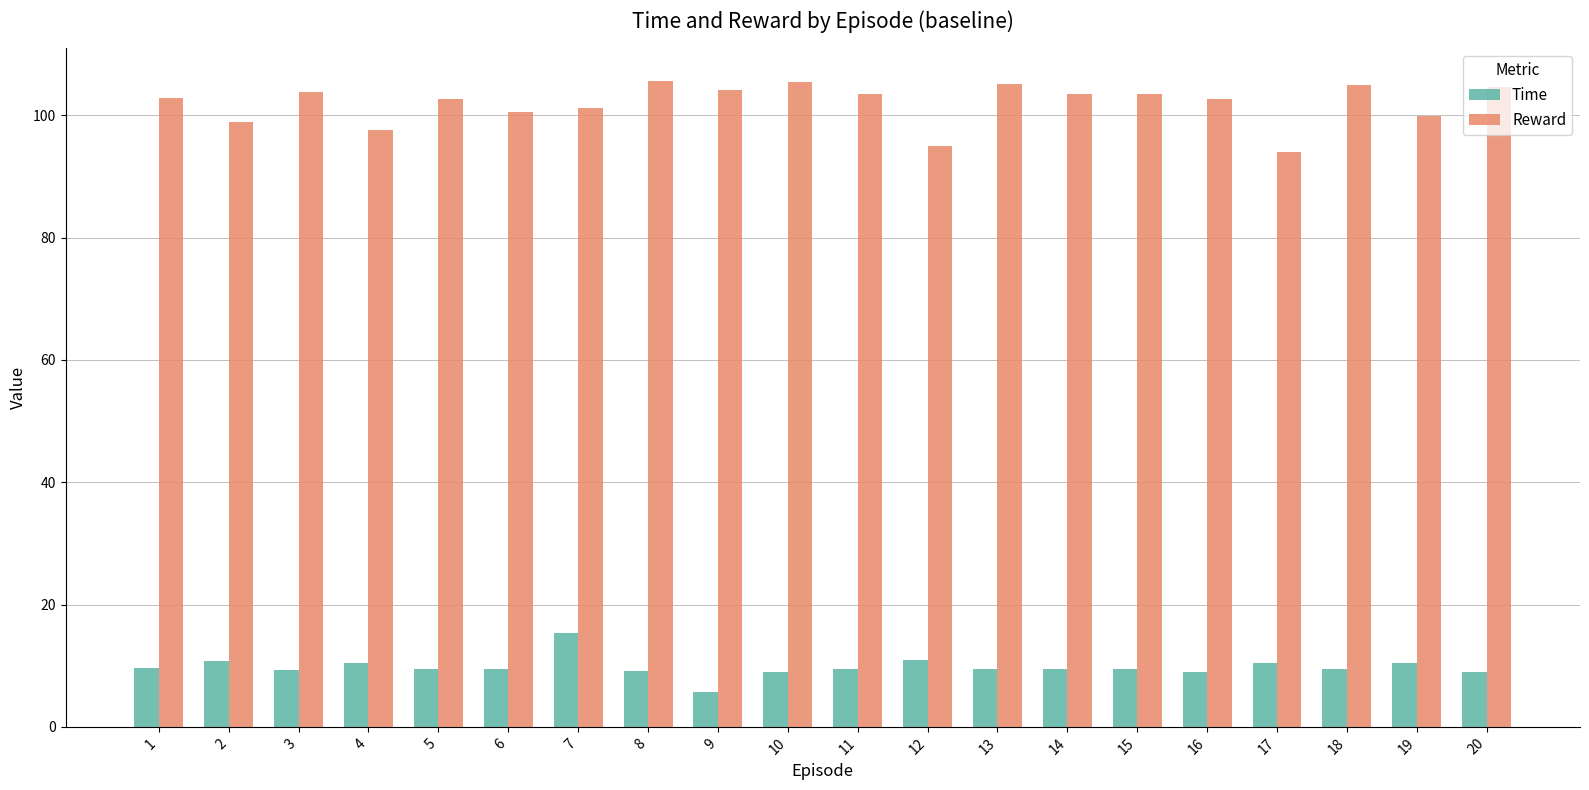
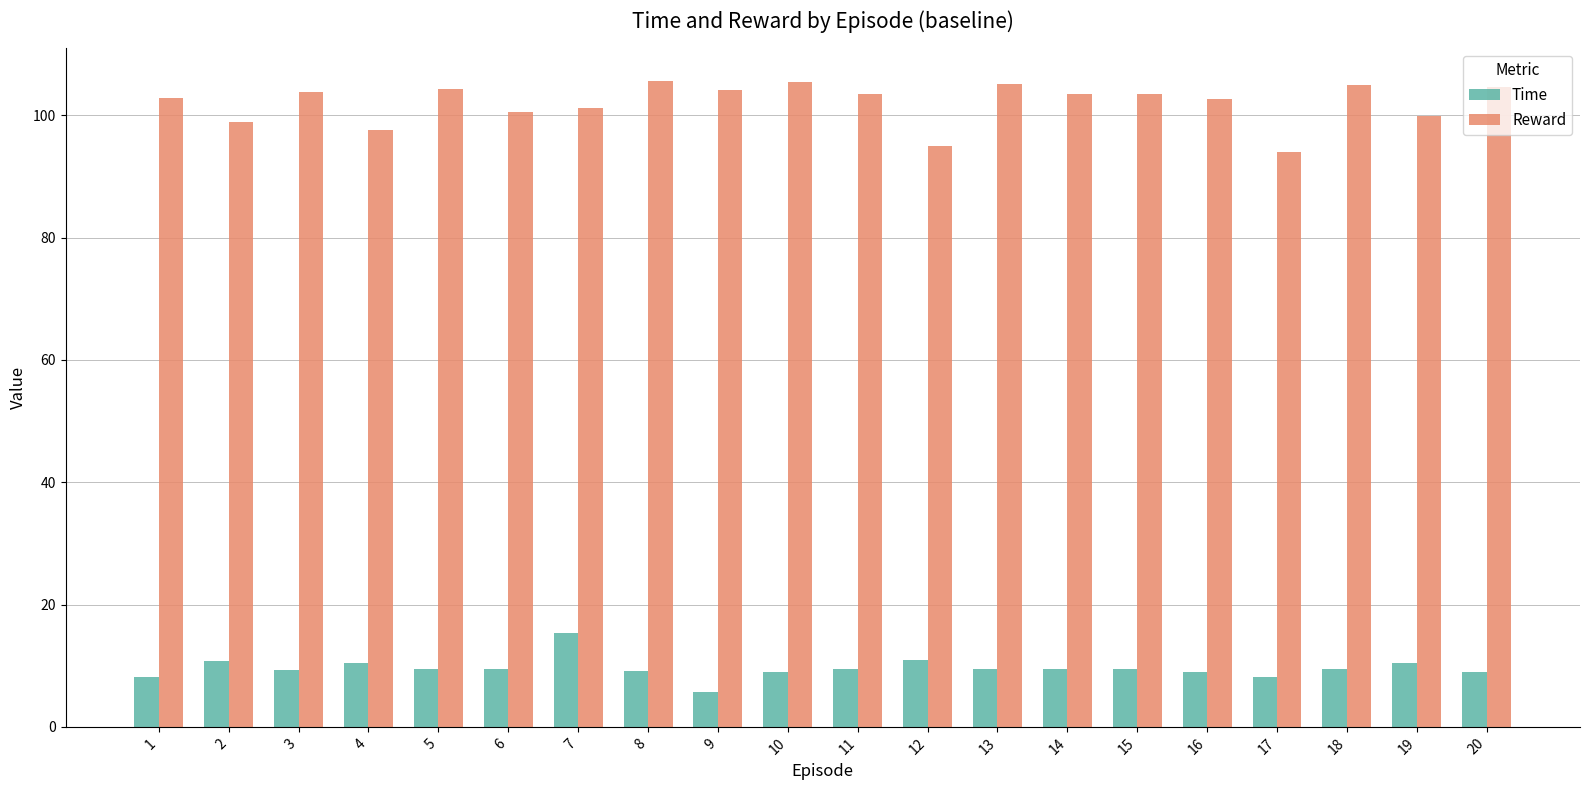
  {
    "Time": {
-     "1": 10,
+     "1": 8,
      "2": 11,
      "3": 9,
      "4": 10,
      "5": 9,
      "6": 9,
      "7": 15,
      "8": 9,
      "9": 6,
      "10": 9,
      "11": 9,
      "12": 11,
      "13": 9,
      "14": 9,
      "15": 9,
      "16": 9,
-     "17": 10,
+     "17": 8,
      "18": 9,
      "19": 10,
      "20": 9
    },
    "Reward": {
      "1": 103,
      "2": 99,
      "3": 104,
      "4": 98,
-     "5": 103,
+     "5": 104,
      "6": 101,
      "7": 101,
      "8": 106,
      "9": 104,
      "10": 105,
      "11": 103,
      "12": 95,
      "13": 105,
      "14": 104,
      "15": 104,
      "16": 103,
      "17": 94,
      "18": 105,
      "19": 100
    }
  }
